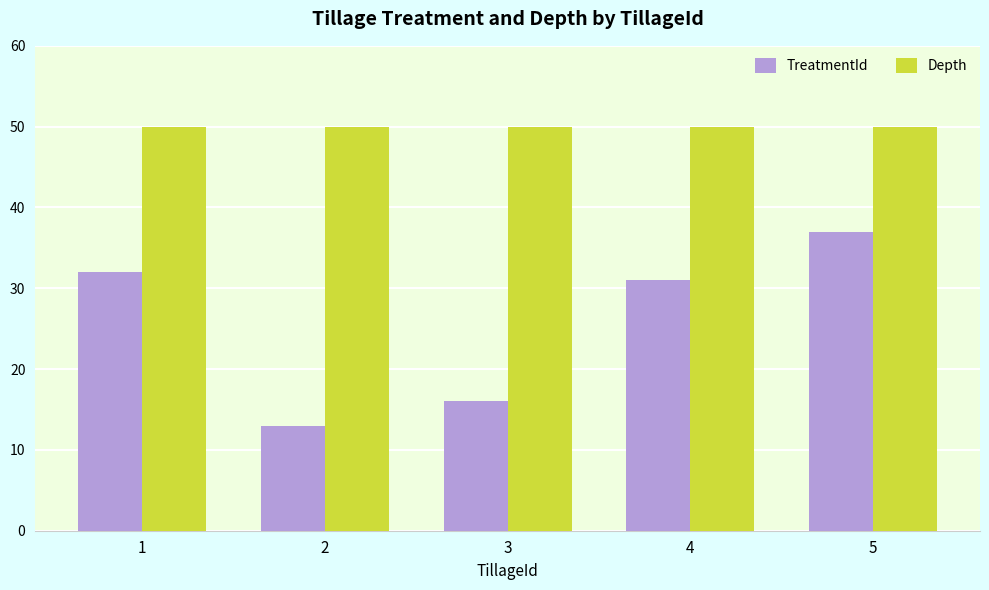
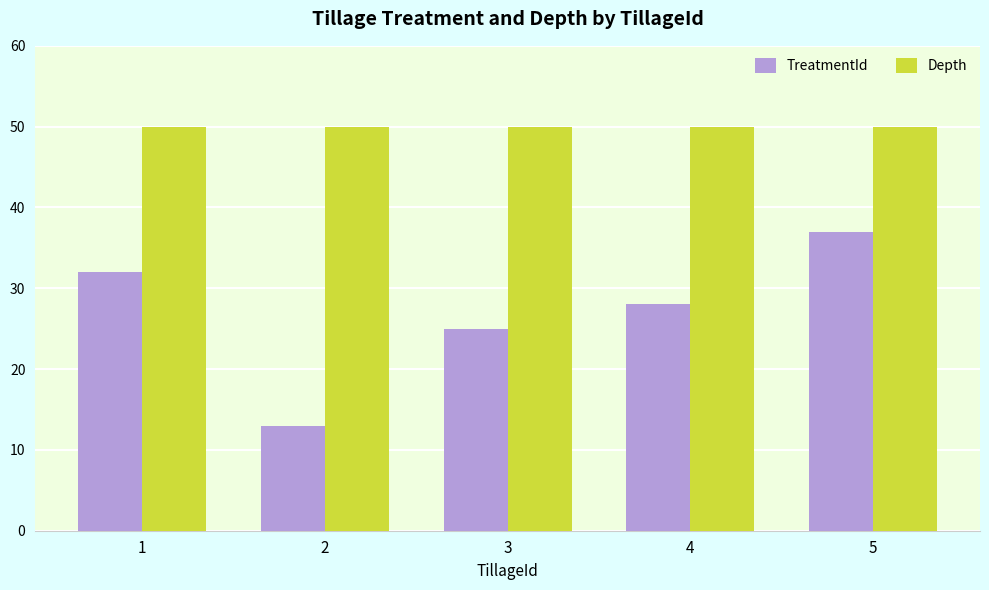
  {
    "TreatmentId": {
      "1": 32,
      "2": 13,
-     "3": 16,
-     "4": 31,
+     "3": 25,
+     "4": 28,
      "5": 37
    },
    "Depth": {
      "1": 50,
      "2": 50,
      "3": 50,
      "4": 50,
      "5": 50
    }
  }
